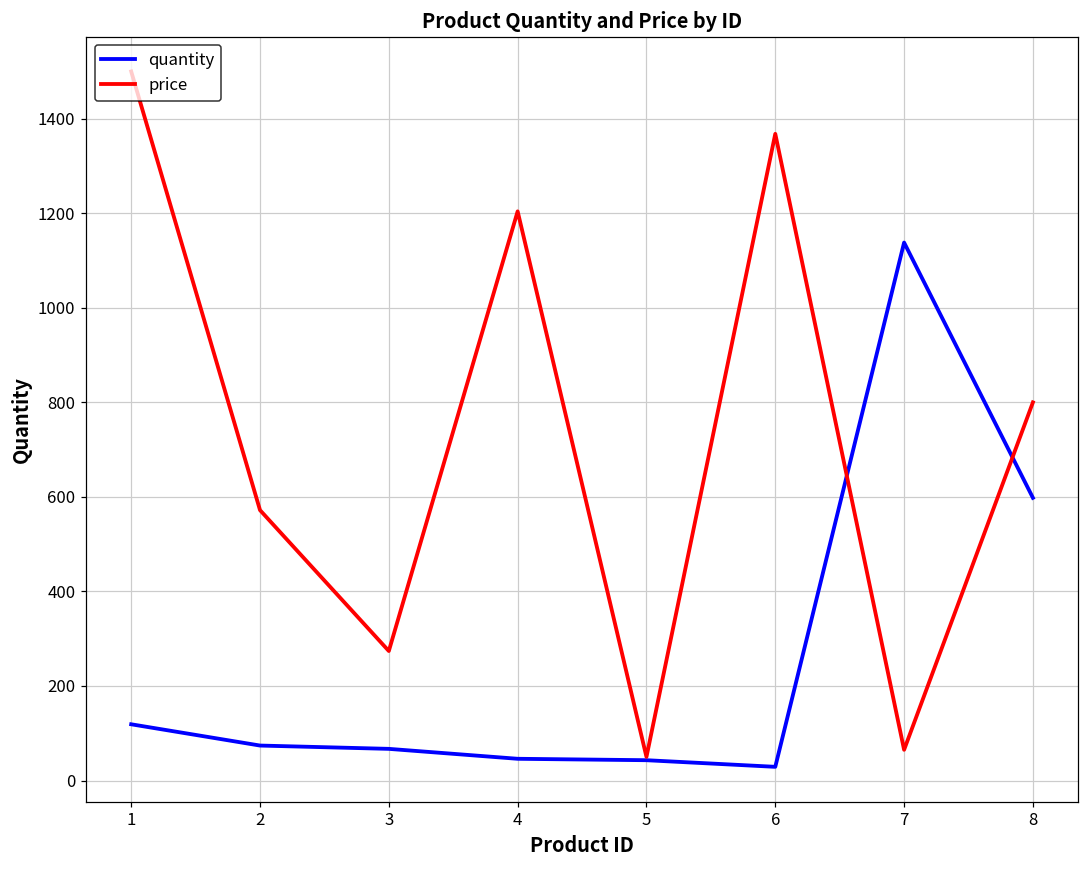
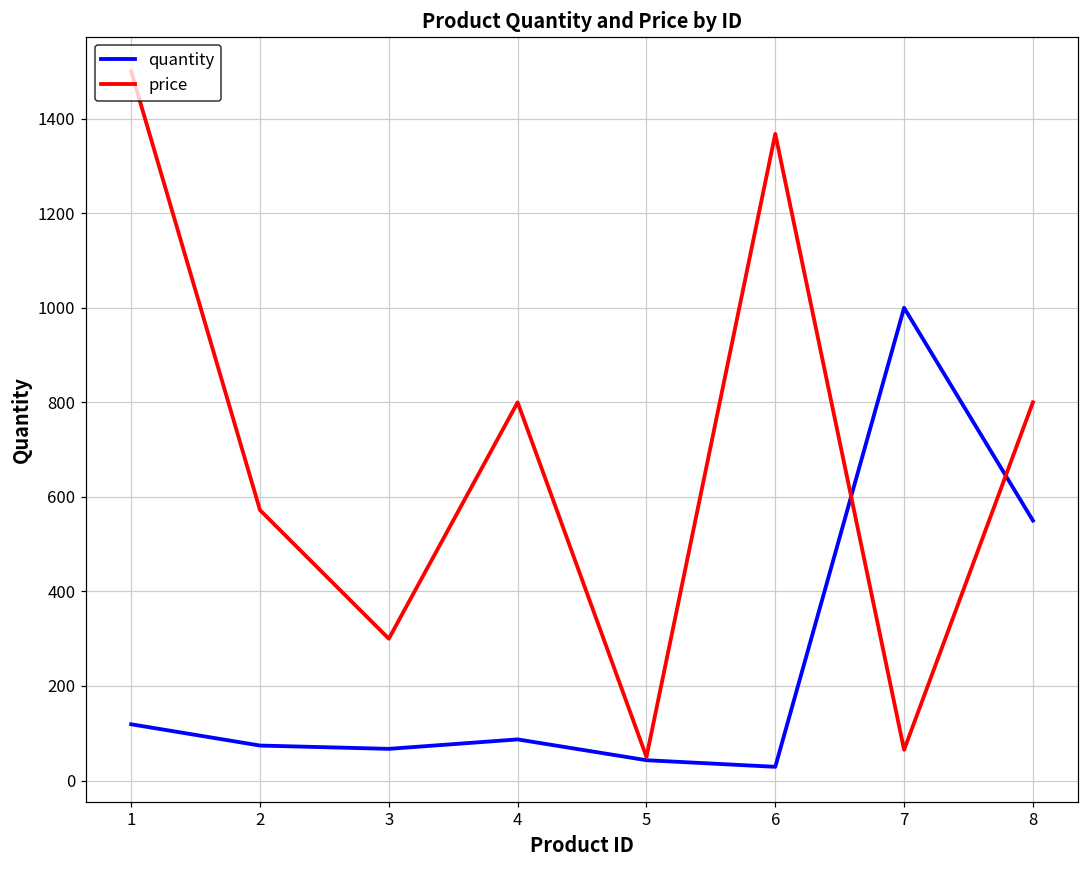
  {
    "quantity": {
      "1": 120,
      "2": 70,
      "3": 70,
-     "4": 50,
+     "4": 90,
      "5": 40,
      "6": 30,
-     "7": 1140,
-     "8": 600
+     "7": 1000,
+     "8": 550
    },
    "price": {
      "2": 570,
-     "3": 270,
-     "4": 1200,
+     "3": 300,
+     "4": 800,
      "5": 50,
      "6": 1370,
      "7": 70,
      "8": 800
    }
  }
